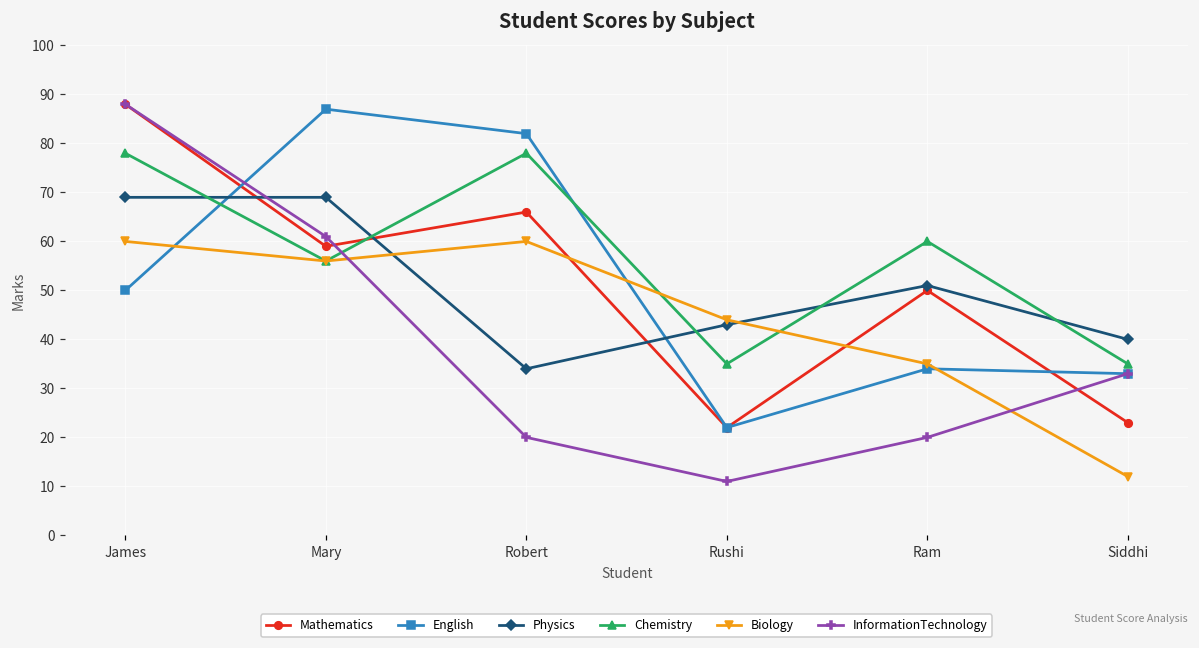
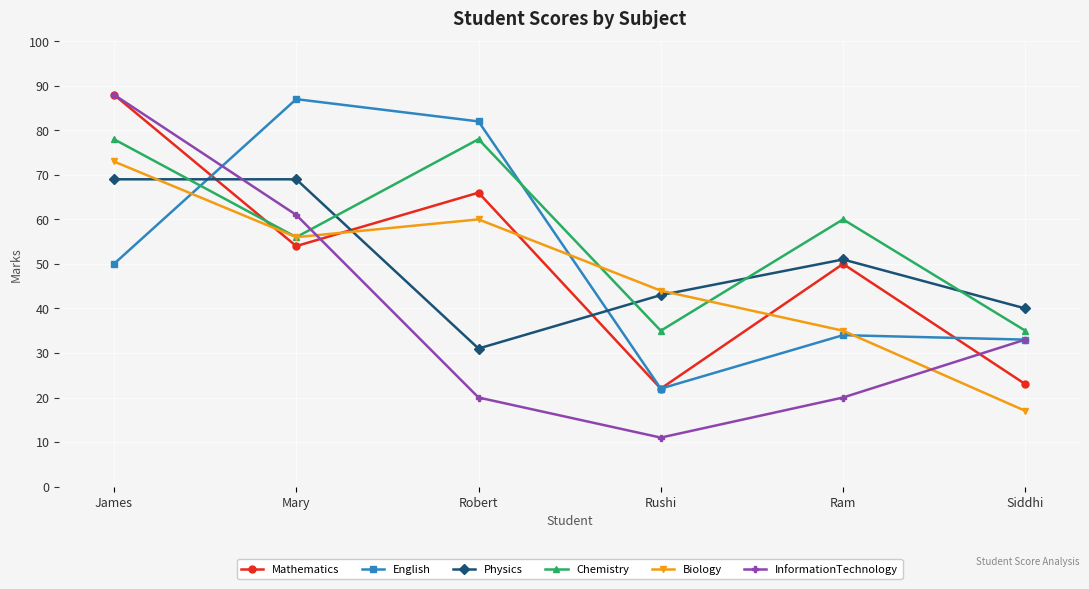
  {
    "Mathematics": {
-     "Mary": 59,
+     "Mary": 54,
      "Robert": 66,
      "Ram": 50,
      "Siddhi": 23
    },
    "English": {
      "James": 50,
      "Mary": 87,
      "Robert": 82,
      "Ram": 34
    },
    "Physics": {
      "James": 69,
      "Mary": 69,
-     "Robert": 34,
+     "Robert": 31,
      "Rushi": 43,
      "Ram": 51,
      "Siddhi": 40
    },
    "Chemistry": {
      "James": 78,
      "Robert": 78,
      "Rushi": 35,
      "Ram": 60,
      "Siddhi": 35
    },
    "Biology": {
-     "James": 60,
+     "James": 73,
      "Robert": 60,
      "Rushi": 44,
      "Ram": 35,
-     "Siddhi": 12
+     "Siddhi": 17
    },
    "InformationTechnology": {
      "Mary": 61,
      "Robert": 20,
      "Rushi": 11,
      "Ram": 20
    }
  }
